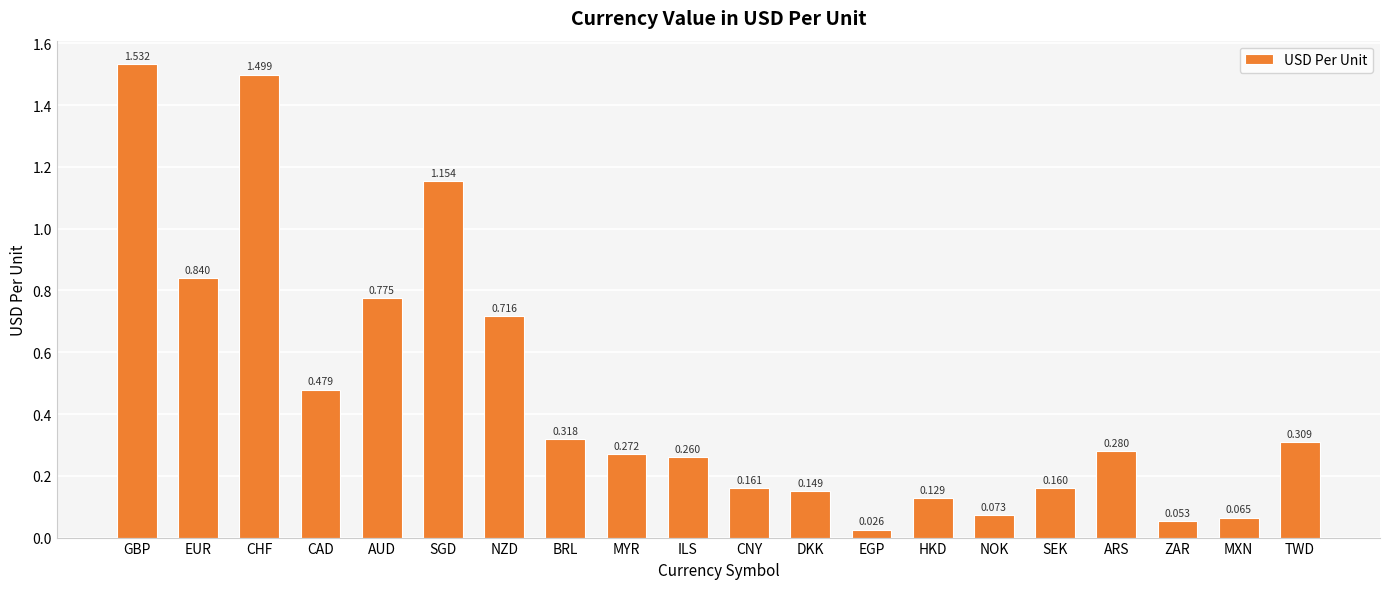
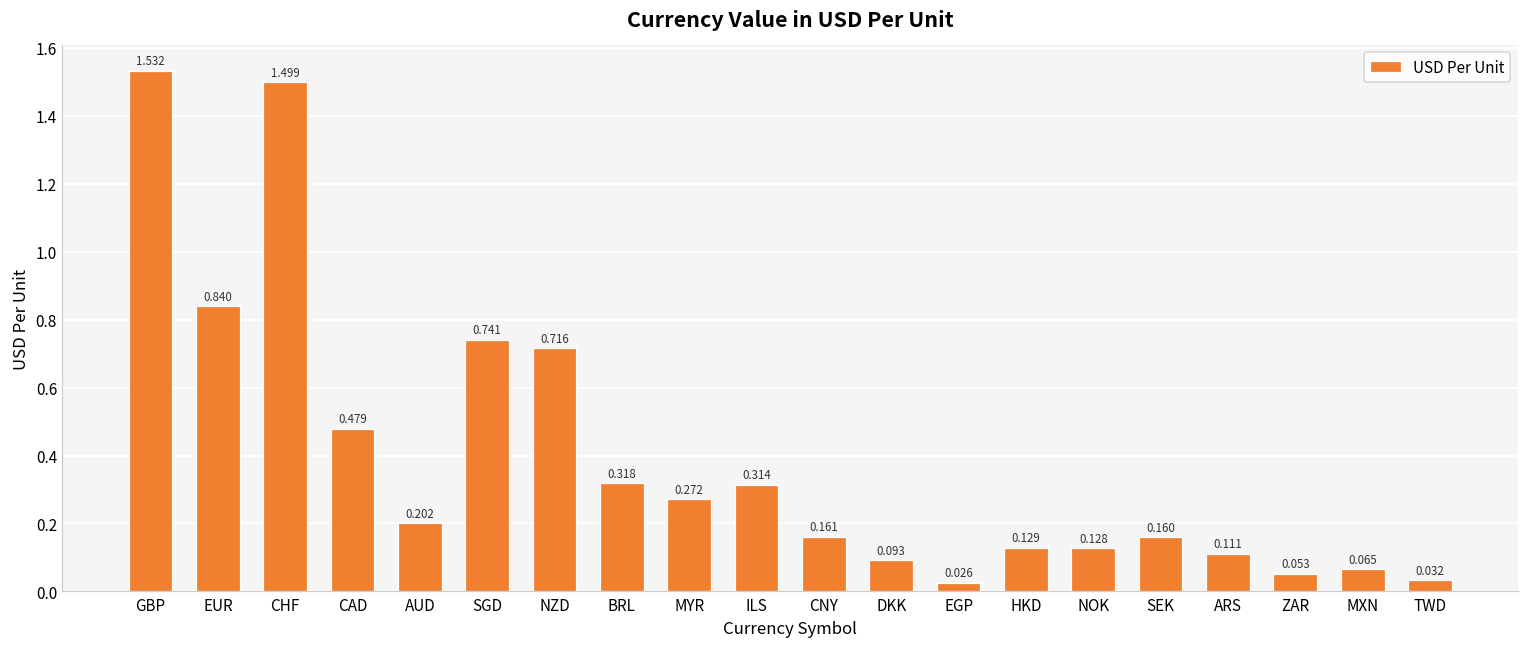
  {
    "GBP": 1.532,
    "EUR": 0.840,
    "CHF": 1.499,
    "CAD": 0.479,
-   "AUD": 0.775,
-   "SGD": 1.154,
+   "AUD": 0.202,
+   "SGD": 0.741,
    "NZD": 0.716,
    "BRL": 0.318,
    "MYR": 0.272,
-   "ILS": 0.260,
+   "ILS": 0.314,
    "CNY": 0.161,
-   "DKK": 0.149,
+   "DKK": 0.093,
    "EGP": 0.026,
    "HKD": 0.129,
-   "NOK": 0.073,
+   "NOK": 0.128,
    "SEK": 0.160,
-   "ARS": 0.280,
+   "ARS": 0.111,
    "ZAR": 0.053,
    "MXN": 0.065,
-   "TWD": 0.309
+   "TWD": 0.032
  }
